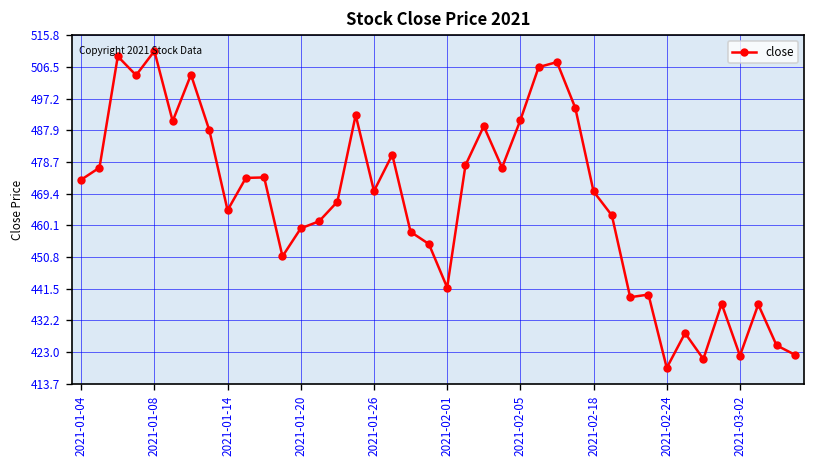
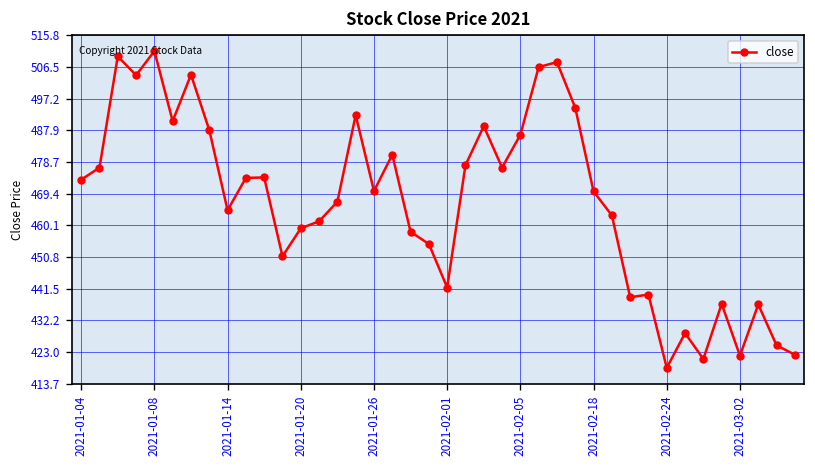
  {
    "2021-01-04": 473,
    "2021-01-14": 465,
    "2021-01-20": 459,
    "2021-01-26": 470,
    "2021-02-01": 442,
-   "2021-02-05": 491,
+   "2021-02-05": 487,
    "2021-02-18": 470,
    "2021-02-24": 418,
    "2021-03-02": 422
  }
